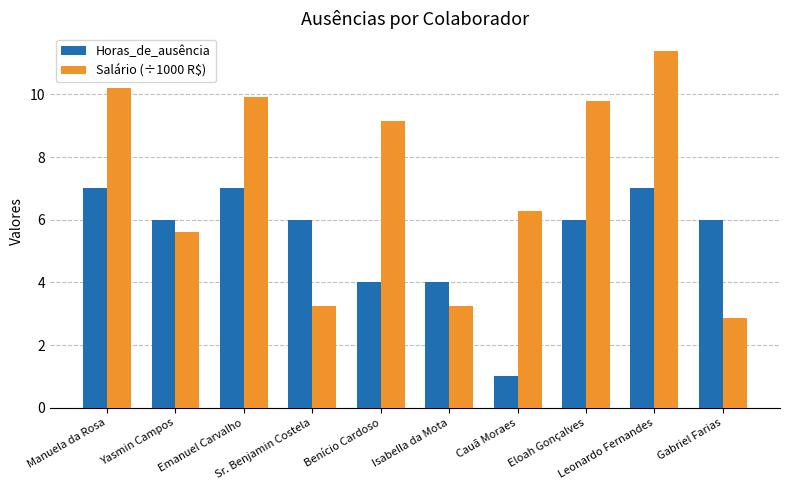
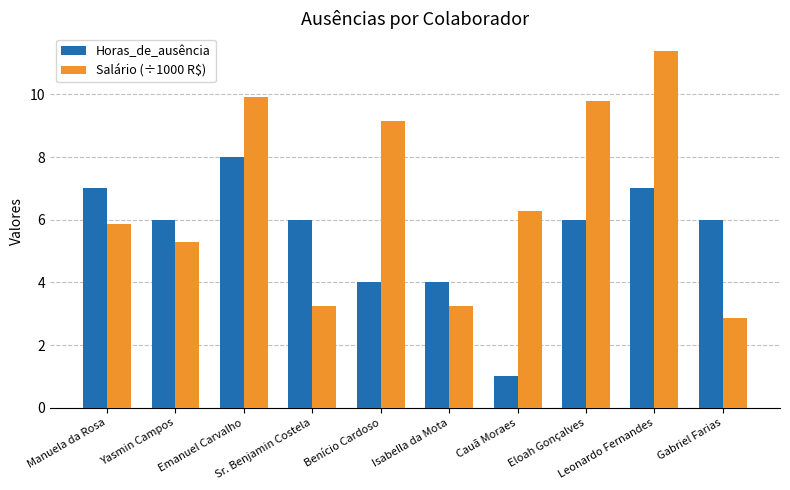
  {
    "Horas_de_ausência": {
      "Manuela da Rosa": 7,
      "Yasmin Campos": 6,
-     "Emanuel Carvalho": 7,
+     "Emanuel Carvalho": 8,
      "Sr. Benjamin Costela": 6,
      "Benício Cardoso": 4,
      "Isabella da Mota": 4,
      "Cauã Moraes": 1,
      "Eloah Gonçalves": 6,
      "Leonardo Fernandes": 7,
      "Gabriel Farias": 6
    },
    "Salário (÷1000 R$)": {
-     "Manuela da Rosa": 10.2,
-     "Yasmin Campos": 5.6,
+     "Manuela da Rosa": 5.9,
+     "Yasmin Campos": 5.3,
      "Emanuel Carvalho": 9.9,
      "Sr. Benjamin Costela": 3.2,
      "Benício Cardoso": 9.1,
      "Isabella da Mota": 3.2,
      "Cauã Moraes": 6.3,
      "Eloah Gonçalves": 9.8,
      "Leonardo Fernandes": 11.4,
      "Gabriel Farias": 2.9
    }
  }
